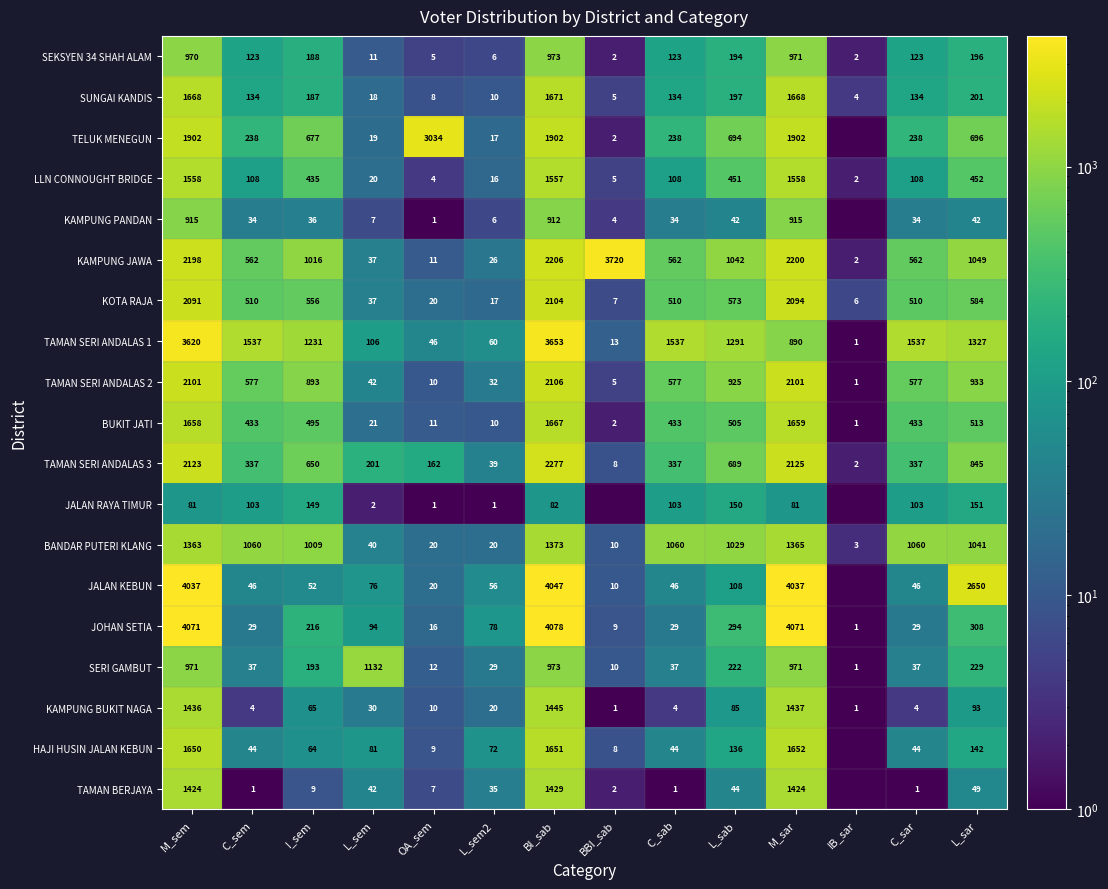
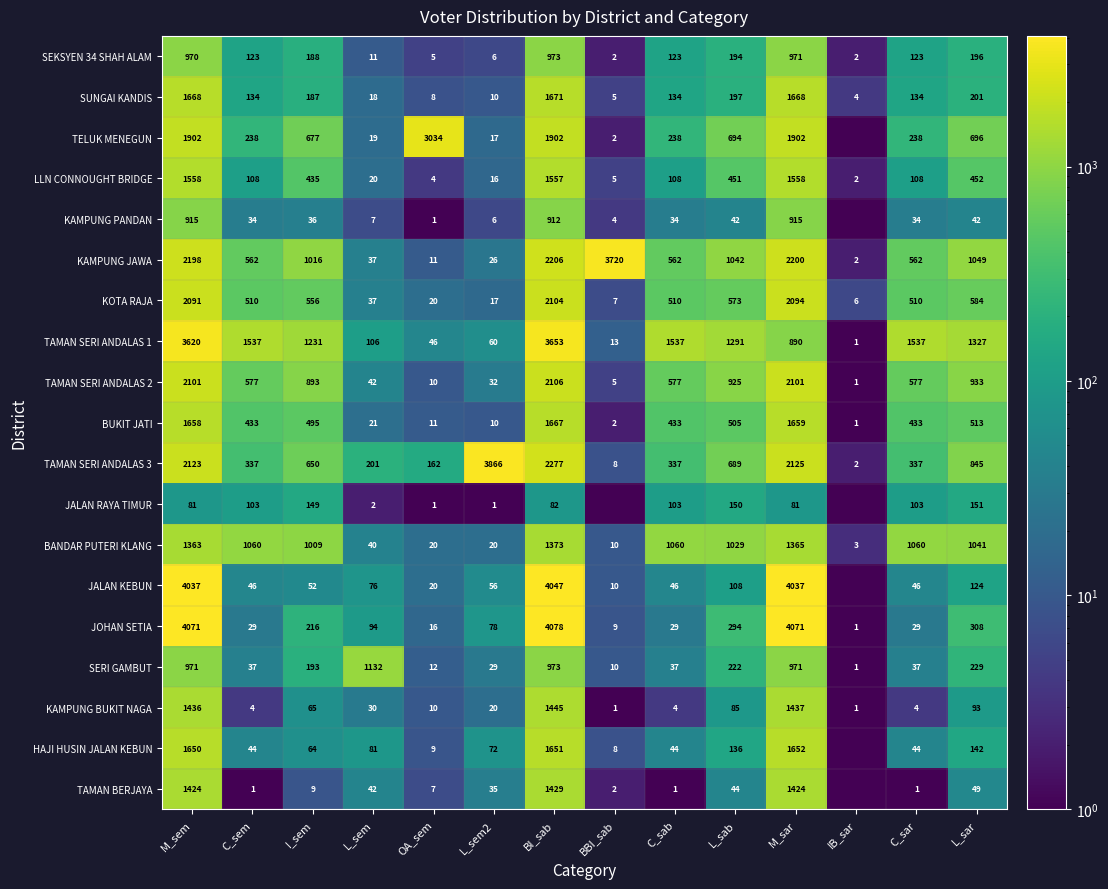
  {
    "TAMAN SERI ANDALAS 3": {
      "M_sem": 2123,
      "C_sem": 337,
      "I_sem": 650,
      "L_sem": 201,
      "OA_sem": 162,
-     "L_sem2": 39,
+     "L_sem2": 3866,
      "BI_sab": 2277,
      "BBI_sab": 8,
      "C_sab": 337,
      "L_sab": 689,
      "M_sar": 2125,
      "IB_sar": 2,
      "C_sar": 337,
      "L_sar": 845
    },
    "JALAN KEBUN": {
      "M_sem": 4037,
      "C_sem": 46,
      "I_sem": 52,
      "L_sem": 76,
      "OA_sem": 20,
      "L_sem2": 56,
      "BI_sab": 4047,
      "BBI_sab": 10,
      "C_sab": 46,
      "L_sab": 108,
      "M_sar": 4037,
      "C_sar": 46,
-     "L_sar": 2650
+     "L_sar": 124
    }
  }
